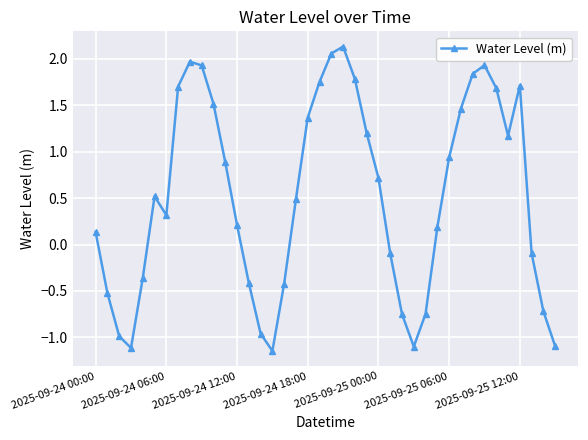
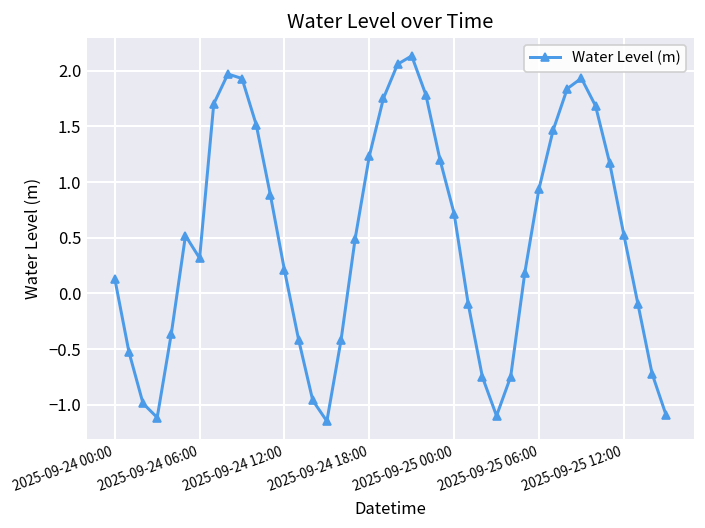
  {
    "2025-09-24 00:00": 0.1,
    "2025-09-24 06:00": 0.3,
    "2025-09-24 12:00": 0.2,
-   "2025-09-24 18:00": 1.4,
+   "2025-09-24 18:00": 1.2,
    "2025-09-25 00:00": 0.7,
    "2025-09-25 06:00": 0.9,
-   "2025-09-25 12:00": 1.7
+   "2025-09-25 12:00": 0.5
  }
